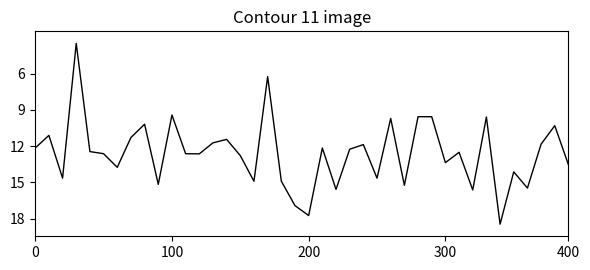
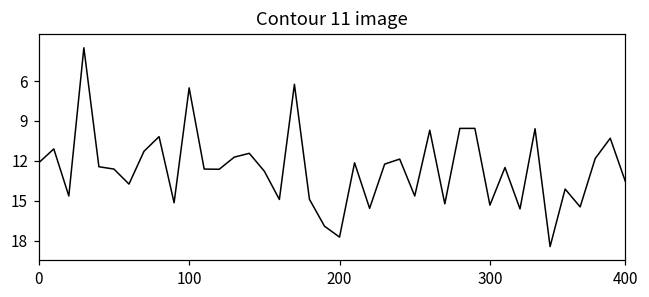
  {
    "0": 12.1,
-   "100": 9.4,
+   "100": 6.5,
    "200": 17.7,
-   "300": 13.4,
+   "300": 15.3,
    "400": 13.5
  }
